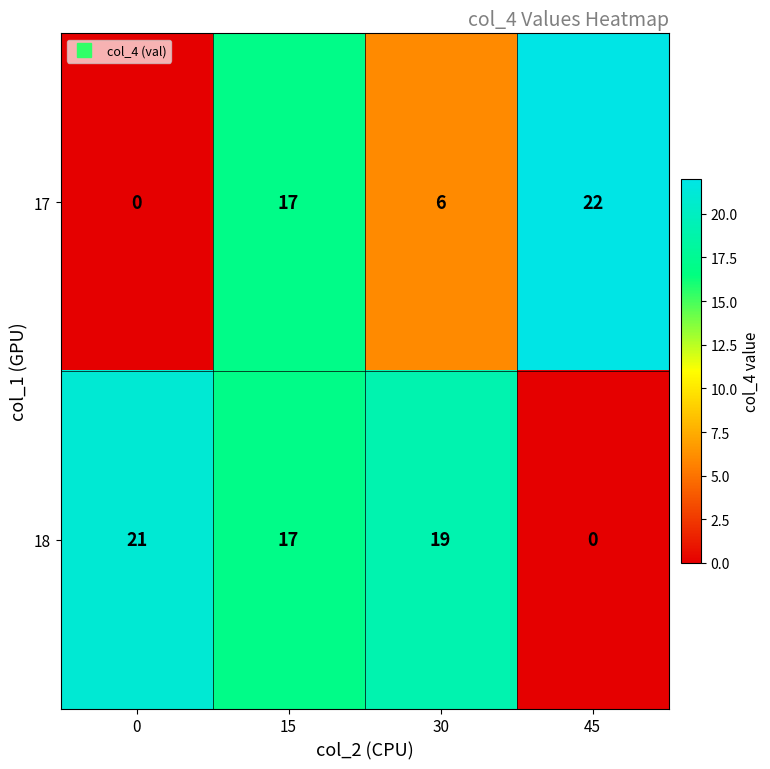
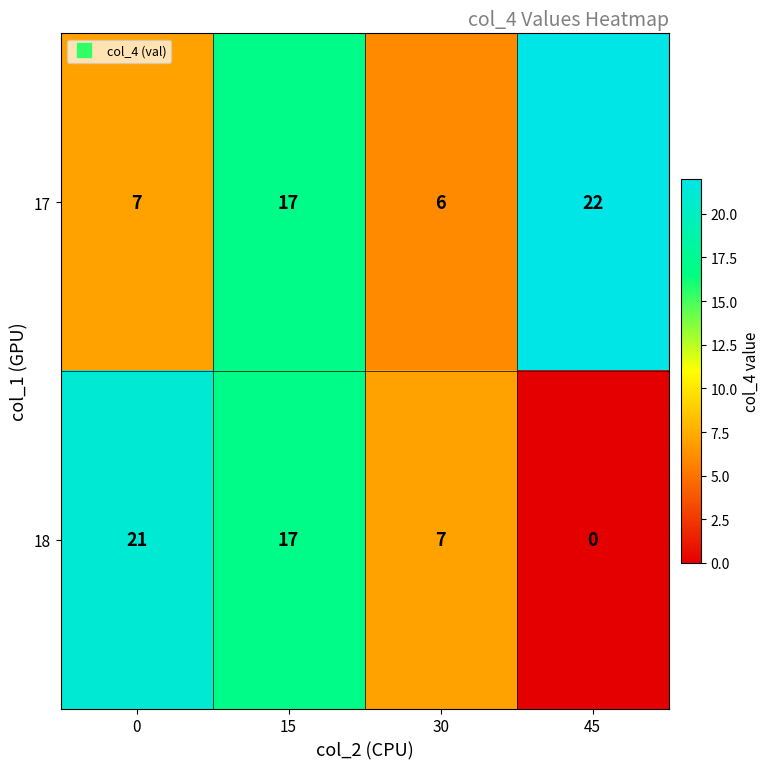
  {
    "17": {
-     "0": 0,
+     "0": 7,
      "15": 17,
      "30": 6,
      "45": 22
    },
    "18": {
      "0": 21,
      "15": 17,
-     "30": 19,
+     "30": 7,
      "45": 0
    }
  }
